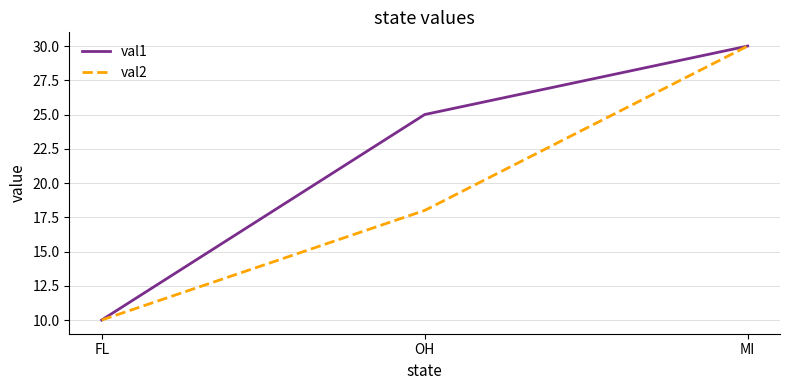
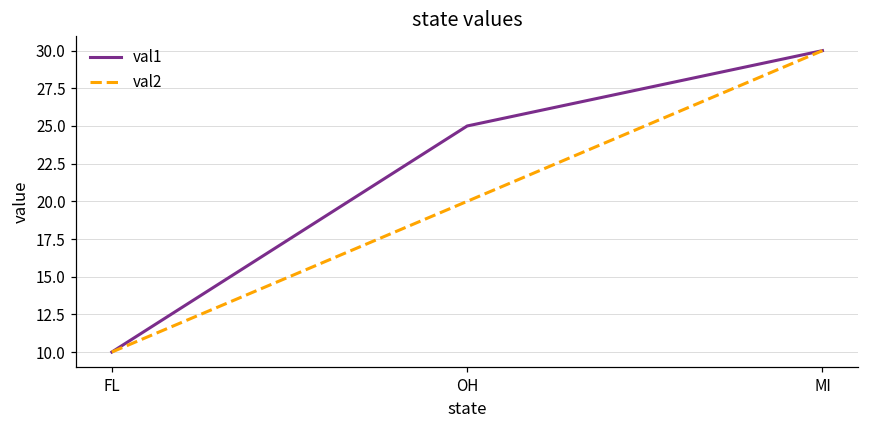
  {
    "val1": {
      "OH": 25
    },
    "val2": {
-     "OH": 18
+     "OH": 20
    }
  }
